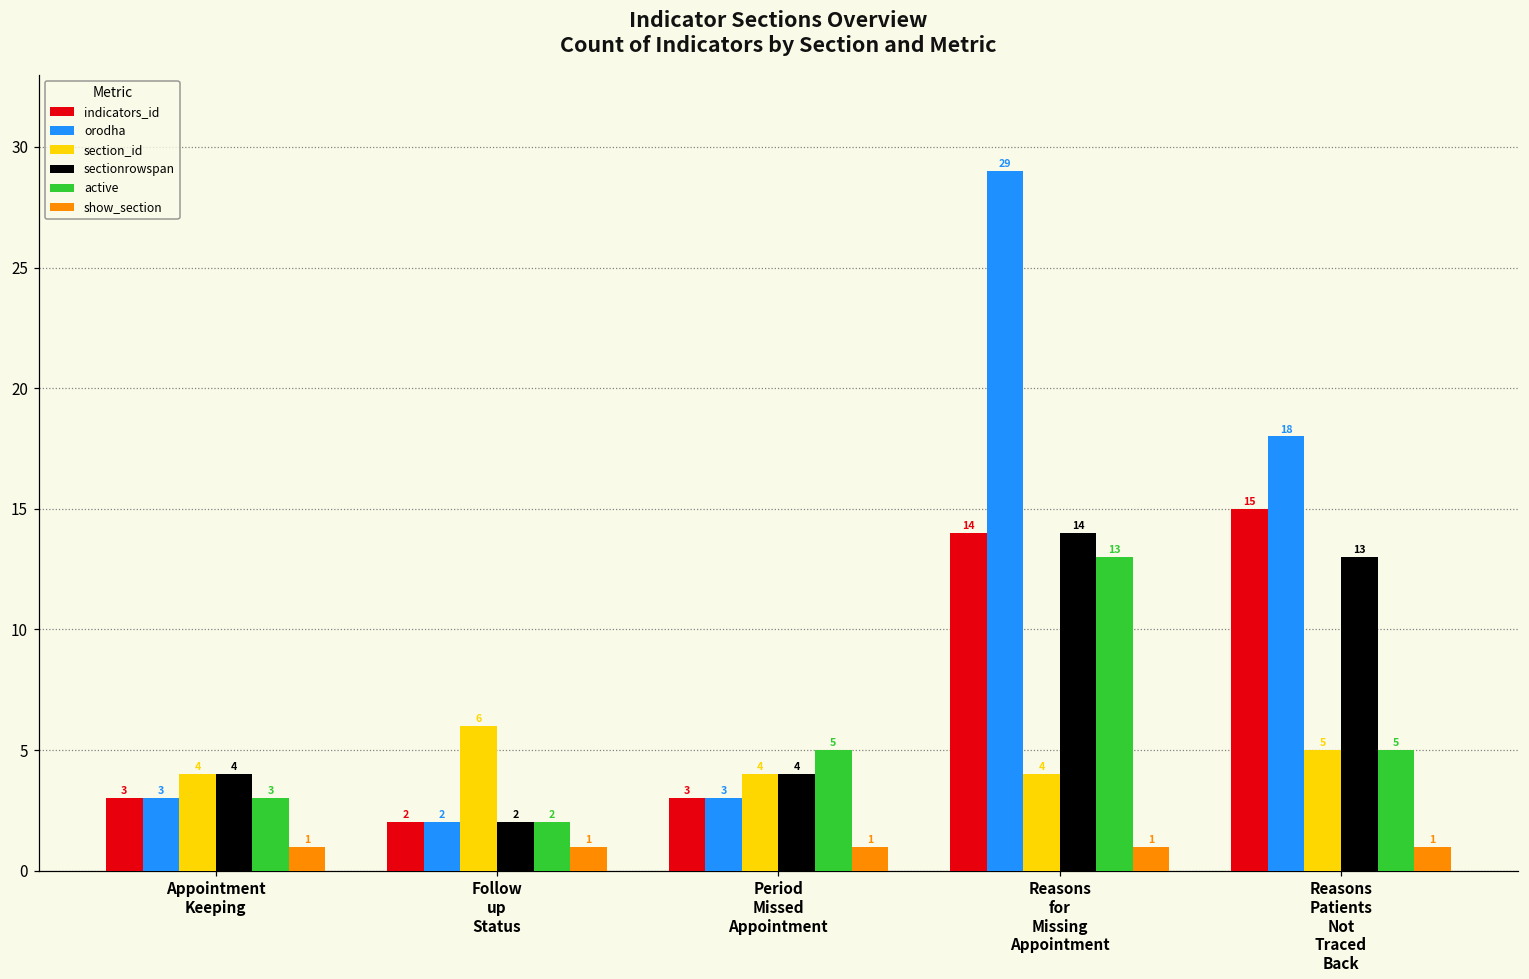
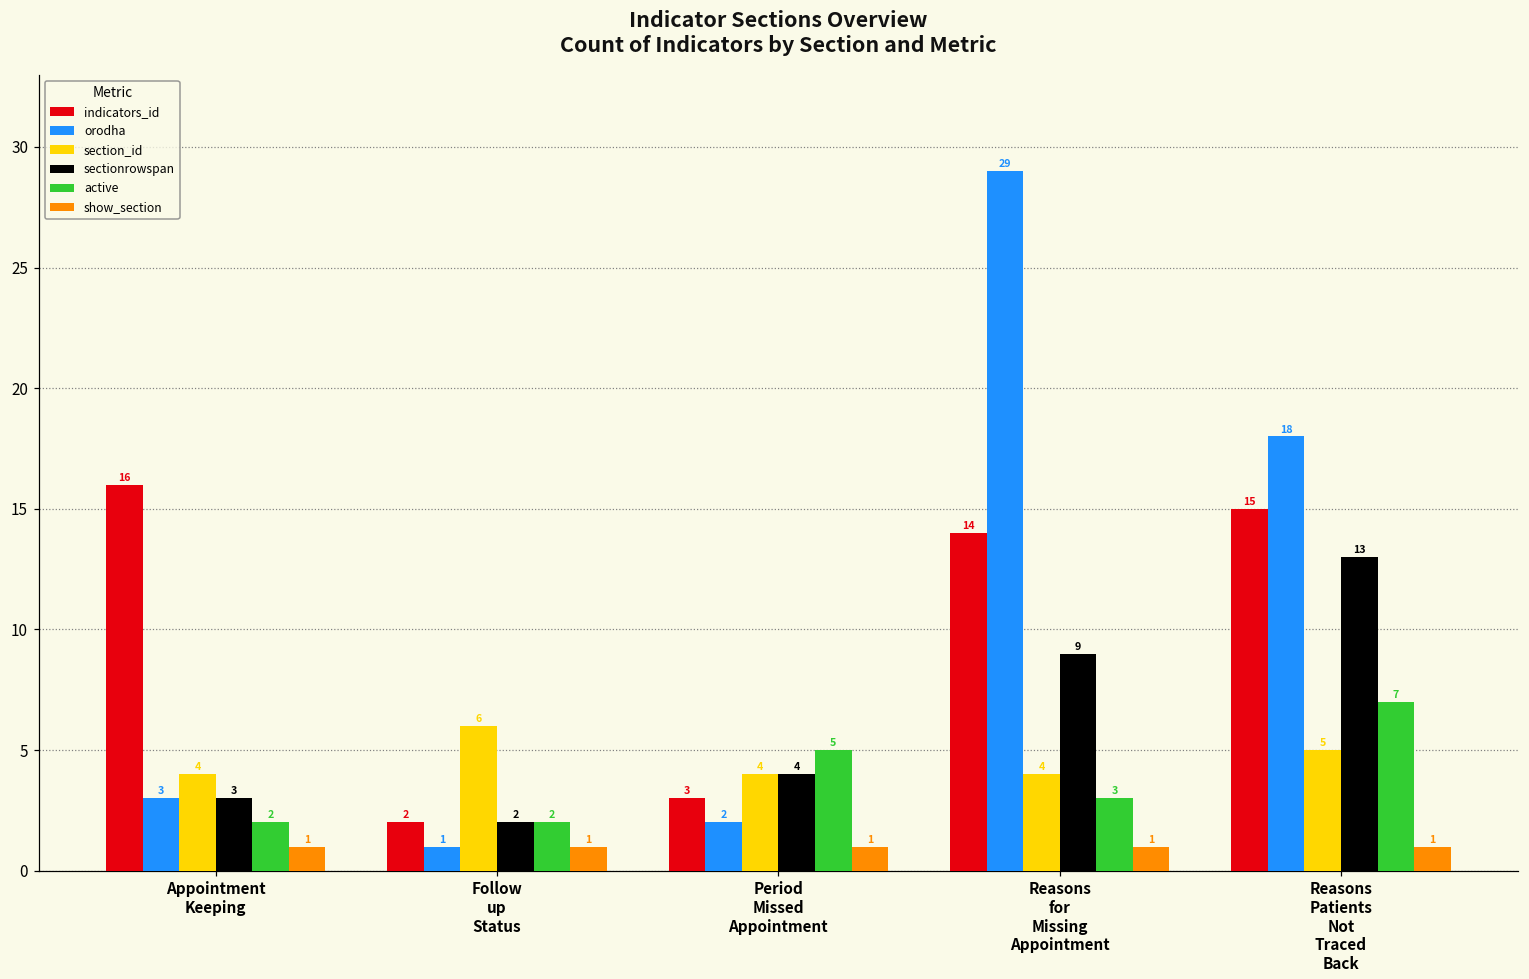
  {
    "indicators_id": {
-     "Appointment Keeping": 3,
+     "Appointment Keeping": 16,
      "Follow up Status": 2,
      "Period Missed Appointment": 3,
      "Reasons for Missing Appointment": 14,
      "Reasons Patients Not Traced Back": 15
    },
    "orodha": {
      "Appointment Keeping": 3,
-     "Follow up Status": 2,
-     "Period Missed Appointment": 3,
+     "Follow up Status": 1,
+     "Period Missed Appointment": 2,
      "Reasons for Missing Appointment": 29,
      "Reasons Patients Not Traced Back": 18
    },
    "section_id": {
      "Appointment Keeping": 4,
      "Follow up Status": 6,
      "Period Missed Appointment": 4,
      "Reasons for Missing Appointment": 4,
      "Reasons Patients Not Traced Back": 5
    },
    "sectionrowspan": {
-     "Appointment Keeping": 4,
+     "Appointment Keeping": 3,
      "Follow up Status": 2,
      "Period Missed Appointment": 4,
-     "Reasons for Missing Appointment": 14,
+     "Reasons for Missing Appointment": 9,
      "Reasons Patients Not Traced Back": 13
    },
    "active": {
-     "Appointment Keeping": 3,
+     "Appointment Keeping": 2,
      "Follow up Status": 2,
      "Period Missed Appointment": 5,
-     "Reasons for Missing Appointment": 13,
-     "Reasons Patients Not Traced Back": 5
+     "Reasons for Missing Appointment": 3,
+     "Reasons Patients Not Traced Back": 7
    },
    "show_section": {
      "Appointment Keeping": 1,
      "Follow up Status": 1,
      "Period Missed Appointment": 1,
      "Reasons for Missing Appointment": 1,
      "Reasons Patients Not Traced Back": 1
    }
  }
